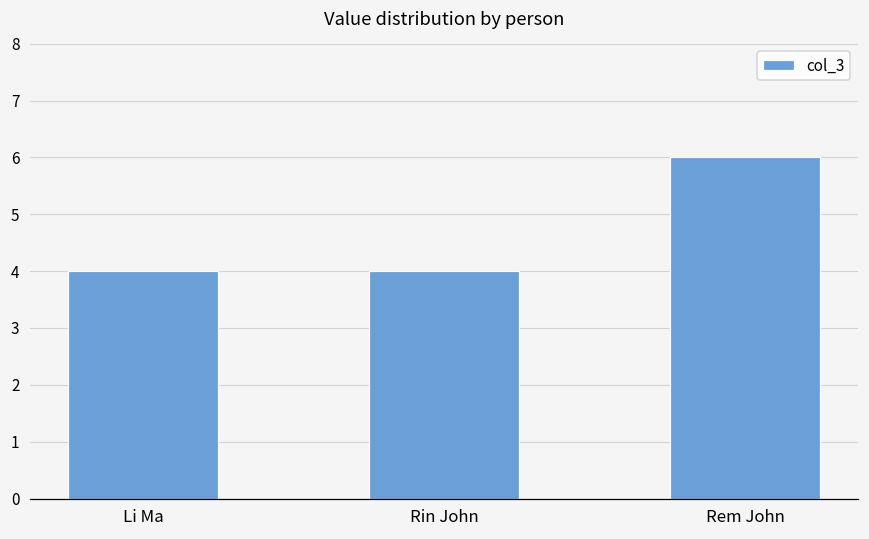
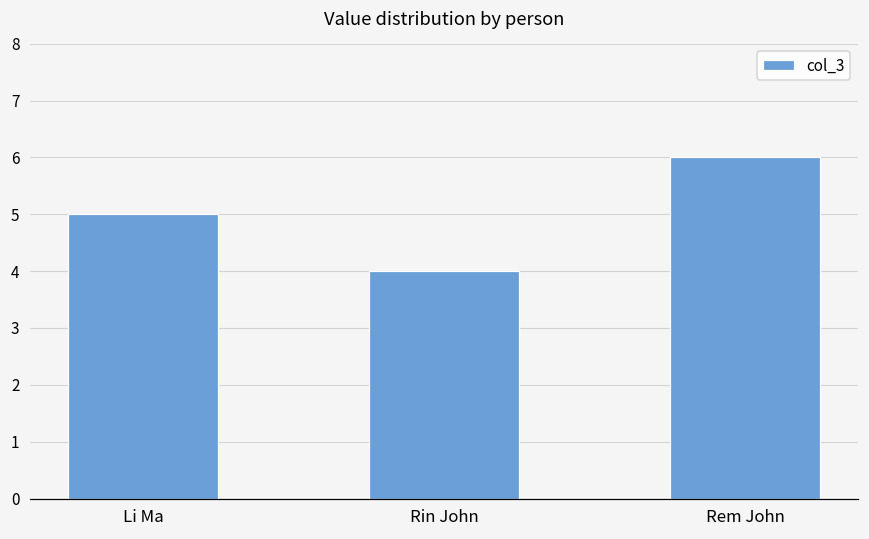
  {
-   "Li Ma": 4,
+   "Li Ma": 5,
    "Rin John": 4,
    "Rem John": 6
  }
